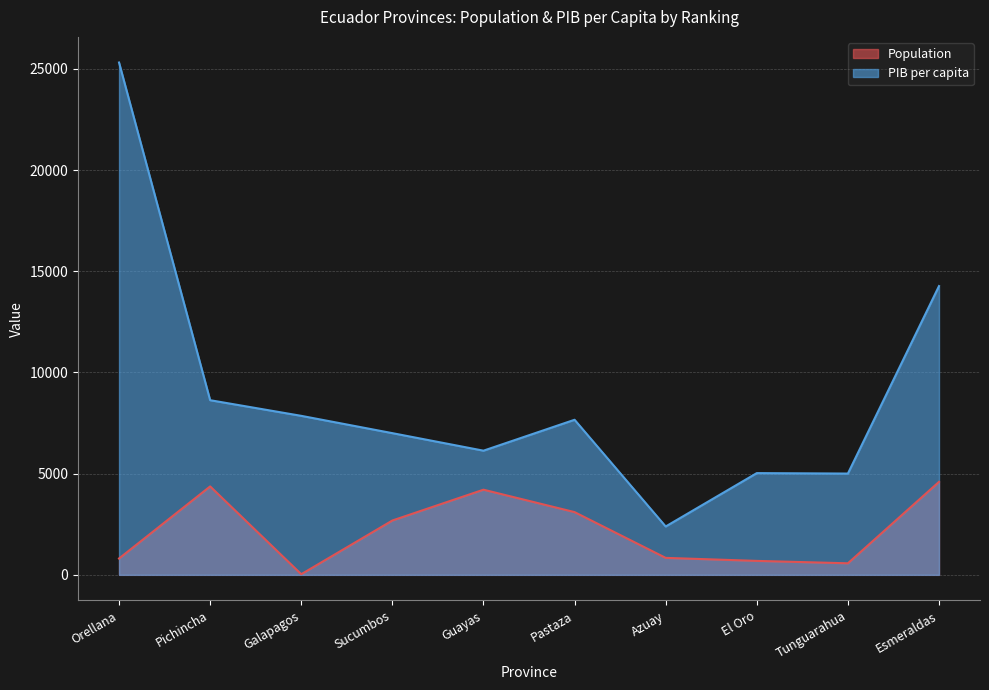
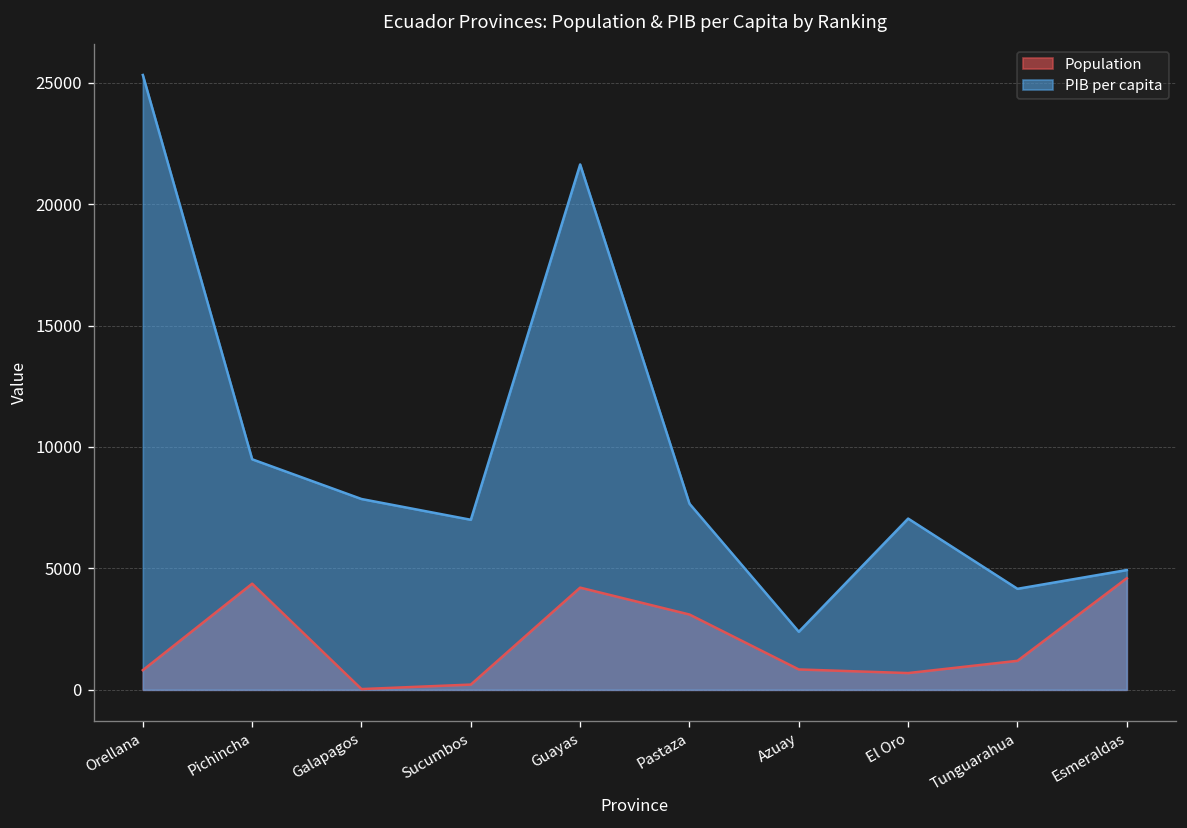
  {
    "Population": {
      "Orellana": 800,
      "Pichincha": 4400,
      "Galapagos": 0,
-     "Sucumbos": 2700,
+     "Sucumbos": 200,
      "Guayas": 4200,
      "Pastaza": 3100,
      "Azuay": 800,
      "El Oro": 700,
-     "Tunguarahua": 600,
+     "Tunguarahua": 1200,
      "Esmeraldas": 4600
    },
    "PIB per capita": {
      "Orellana": 25300,
-     "Pichincha": 8600,
+     "Pichincha": 9500,
      "Galapagos": 7900,
      "Sucumbos": 7000,
-     "Guayas": 6100,
+     "Guayas": 21600,
      "Pastaza": 7700,
      "Azuay": 2400,
-     "El Oro": 5000,
-     "Tunguarahua": 5000,
-     "Esmeraldas": 14300
+     "El Oro": 7100,
+     "Tunguarahua": 4200,
+     "Esmeraldas": 4900
    }
  }
